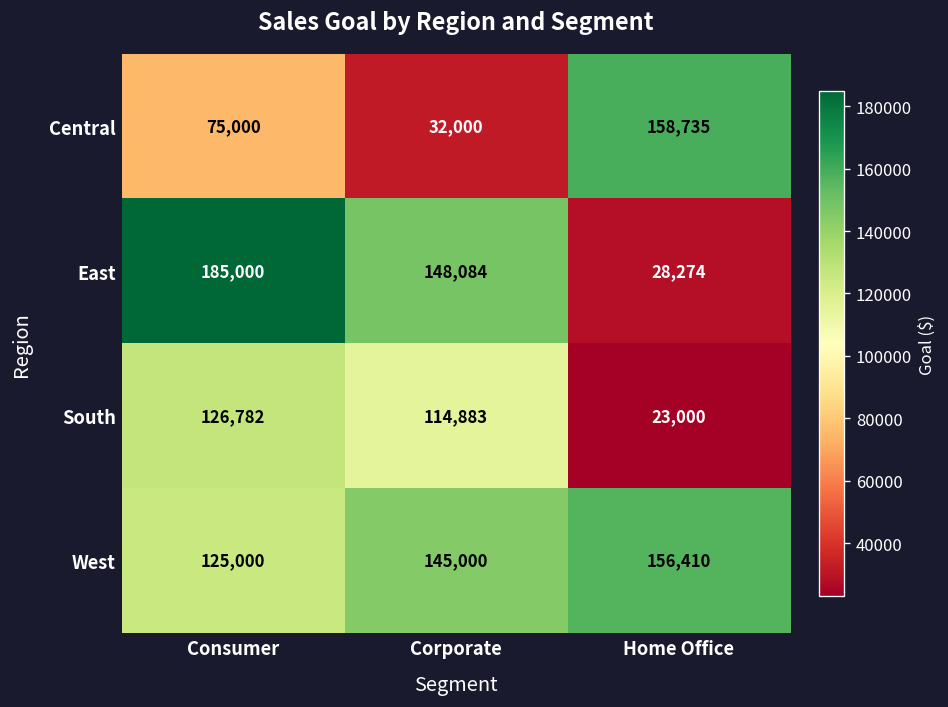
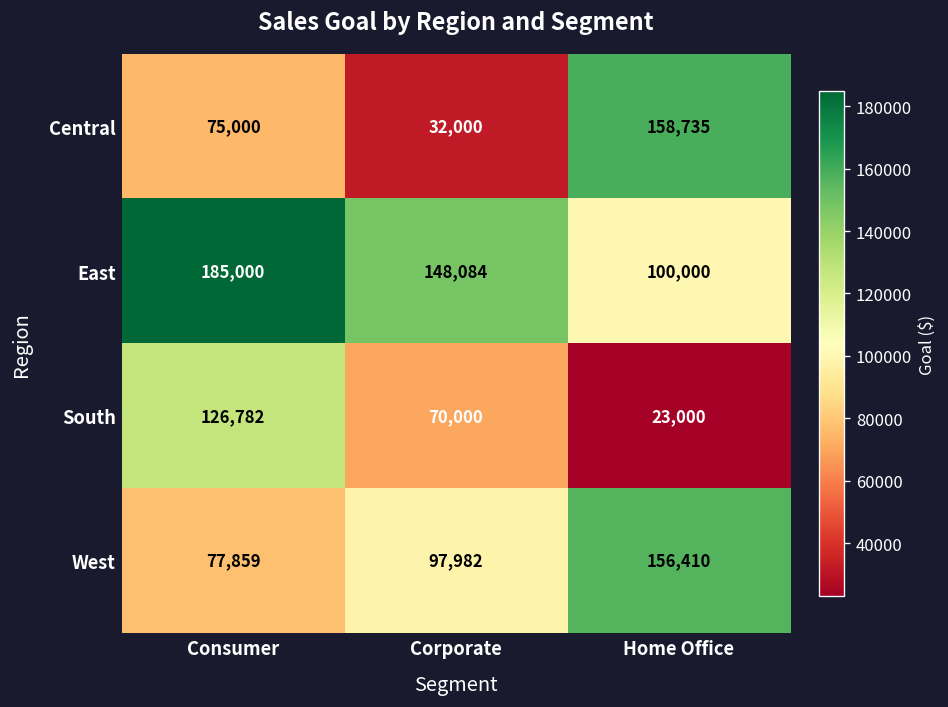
  {
    "Central": {
      "Consumer": "75,000",
      "Corporate": "32,000",
      "Home Office": "158,735"
    },
    "East": {
      "Consumer": "185,000",
      "Corporate": "148,084",
-     "Home Office": "28,274"
+     "Home Office": "100,000"
    },
    "South": {
      "Consumer": "126,782",
-     "Corporate": "114,883",
+     "Corporate": "70,000",
      "Home Office": "23,000"
    },
    "West": {
-     "Consumer": "125,000",
-     "Corporate": "145,000",
+     "Consumer": "77,859",
+     "Corporate": "97,982",
      "Home Office": "156,410"
    }
  }
